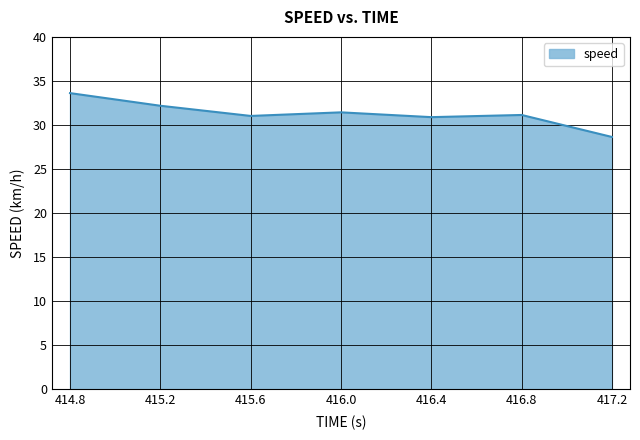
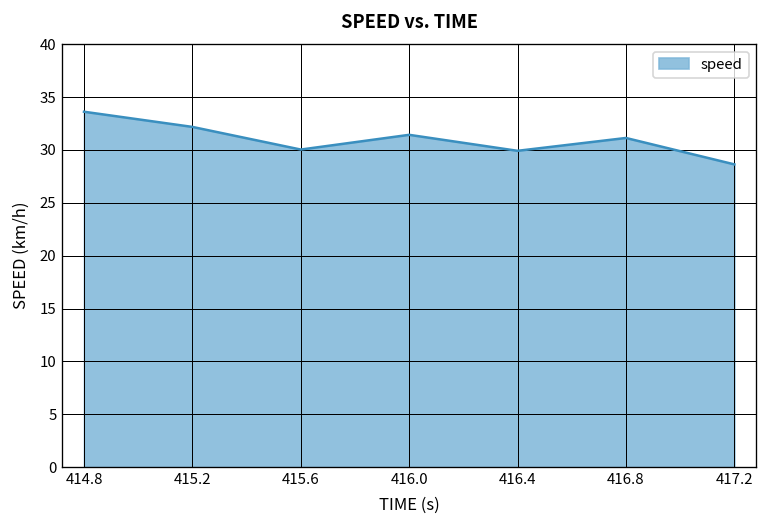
  {
    "414.8": 34,
    "415.2": 32,
-   "415.6": 31,
+   "415.6": 30,
    "416.0": 31,
-   "416.4": 31,
+   "416.4": 30,
    "416.8": 31,
    "417.2": 29
  }
